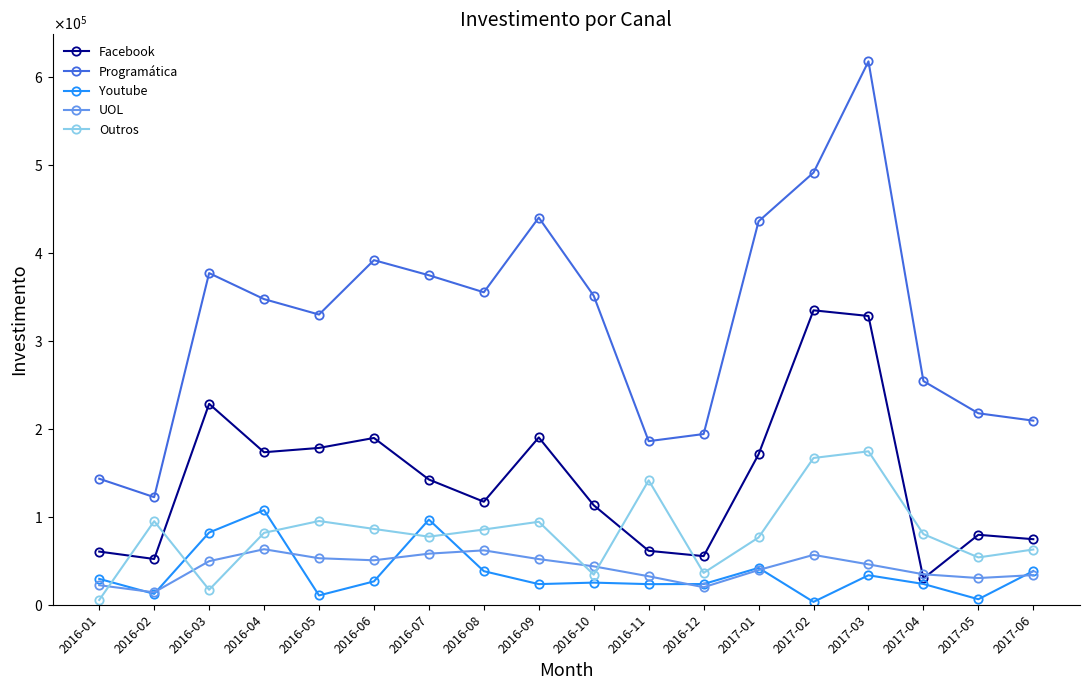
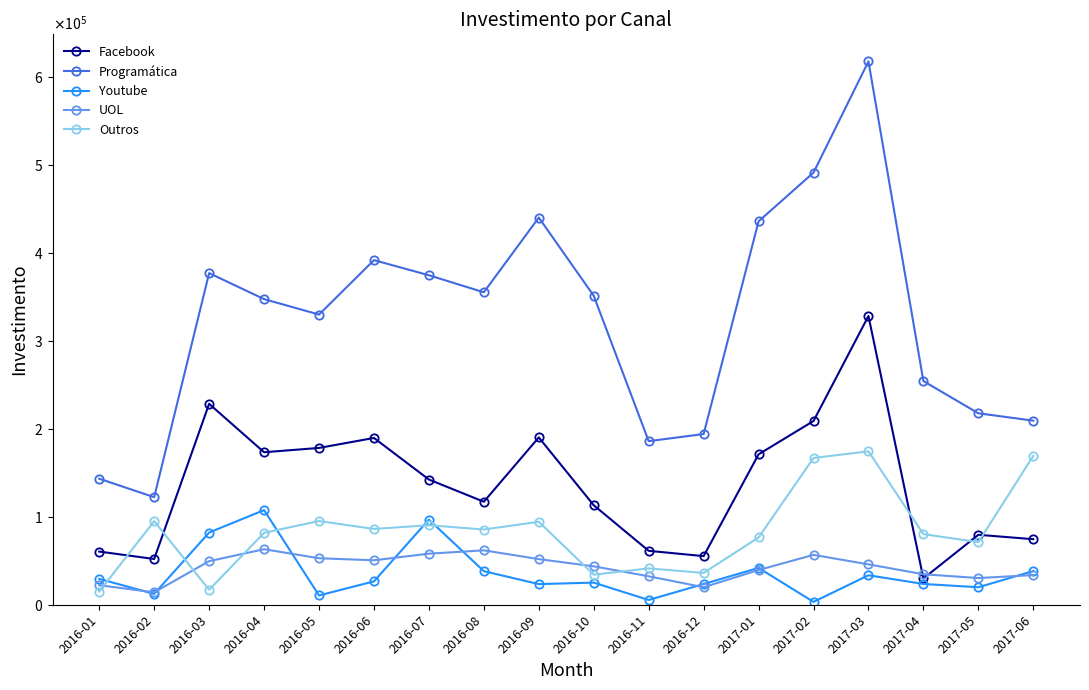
  {
    "Facebook": {
      "2016-01": 60000,
      "2016-02": 50000,
      "2016-03": 230000,
      "2016-04": 170000,
      "2016-05": 180000,
      "2016-06": 190000,
      "2016-07": 140000,
      "2016-08": 120000,
      "2016-09": 190000,
      "2016-10": 110000,
      "2016-11": 60000,
      "2016-12": 60000,
      "2017-01": 170000,
-     "2017-02": 330000,
+     "2017-02": 210000,
      "2017-03": 330000,
      "2017-04": 30000,
      "2017-05": 80000,
      "2017-06": 70000
    },
    "Youtube": {
      "2016-01": 30000,
      "2016-03": 80000,
      "2016-04": 110000,
      "2016-05": 10000,
      "2016-06": 30000,
      "2016-07": 100000,
      "2016-08": 40000,
      "2016-09": 20000,
      "2016-10": 30000,
-     "2016-11": 20000,
+     "2016-11": 10000,
      "2016-12": 20000,
      "2017-02": 0,
      "2017-03": 30000,
      "2017-04": 20000,
-     "2017-05": 10000,
+     "2017-05": 20000,
      "2017-06": 40000
    },
    "Outros": {
-     "2016-01": 10000,
+     "2016-01": 20000,
      "2016-02": 100000,
      "2016-03": 20000,
      "2016-04": 80000,
      "2016-05": 100000,
      "2016-06": 90000,
-     "2016-07": 80000,
+     "2016-07": 90000,
      "2016-08": 90000,
      "2016-09": 90000,
      "2016-10": 30000,
-     "2016-11": 140000,
+     "2016-11": 40000,
      "2016-12": 40000,
      "2017-01": 80000,
      "2017-02": 170000,
      "2017-03": 170000,
      "2017-04": 80000,
-     "2017-05": 50000,
-     "2017-06": 60000
+     "2017-05": 70000,
+     "2017-06": 170000
    }
  }
